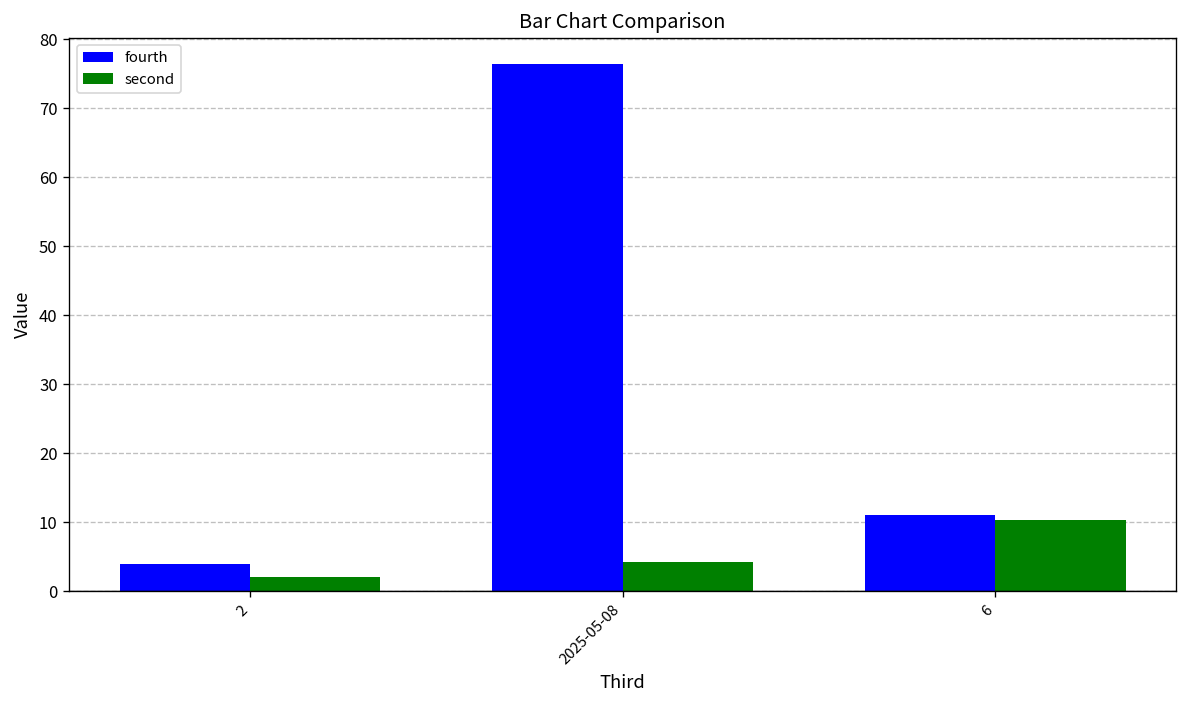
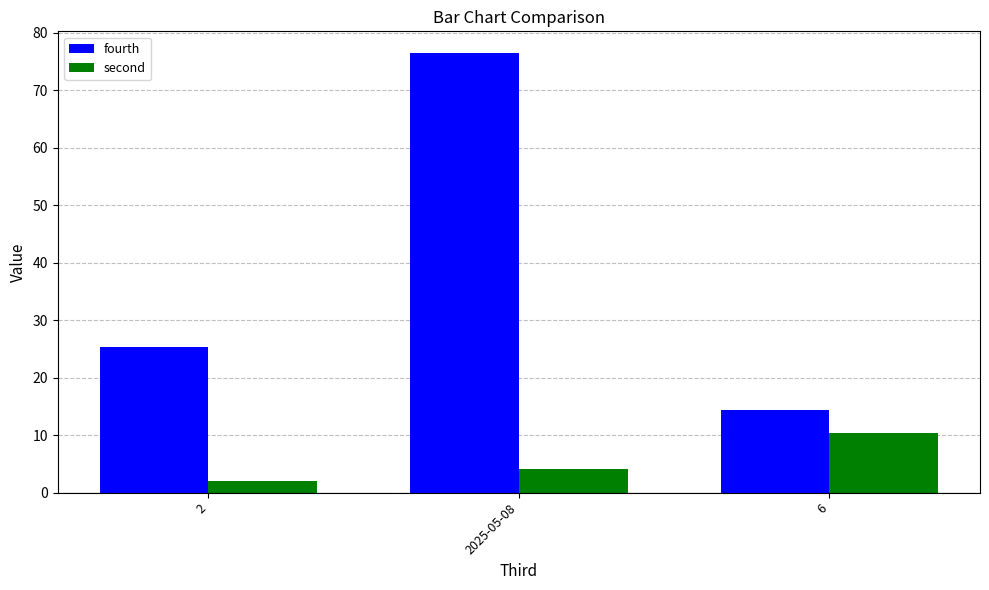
  {
    "fourth": {
-     "2": 4,
+     "2": 25,
      "2025-05-08": 76,
-     "6": 11
+     "6": 14
    },
    "second": {
      "2": 2,
      "2025-05-08": 4,
      "6": 10
    }
  }
